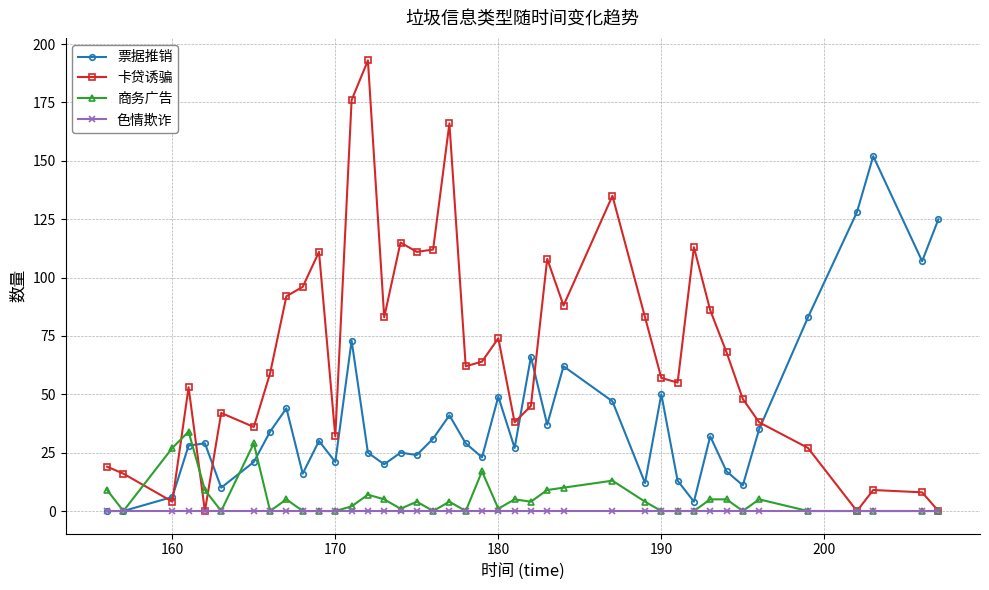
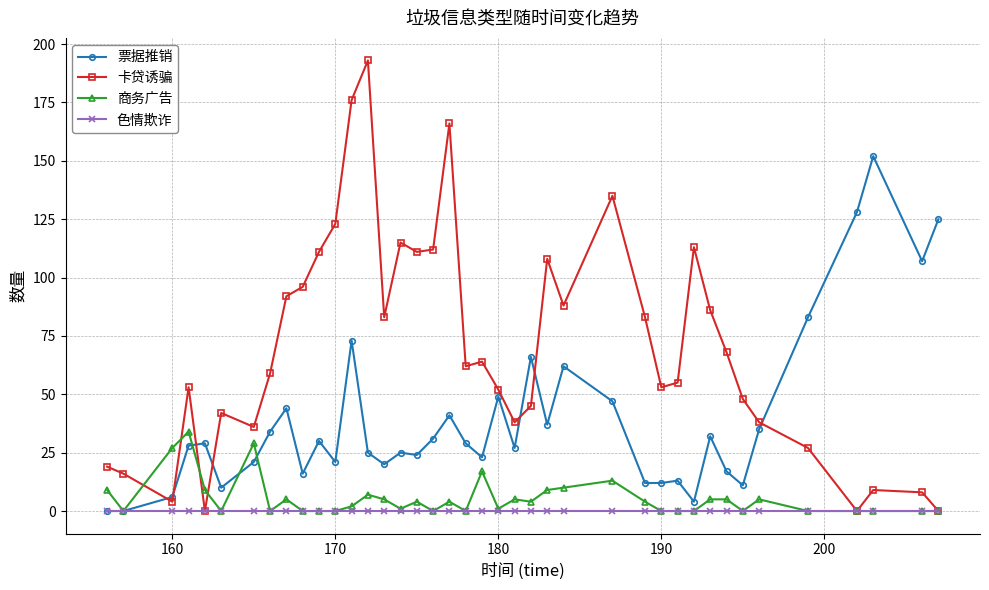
  {
    "票据推销": {
      "160": 6,
      "170": 21,
      "180": 49,
-     "190": 50
+     "190": 12
    },
    "卡贷诱骗": {
      "160": 4,
-     "170": 32,
-     "180": 74,
-     "190": 57
+     "170": 123,
+     "180": 52,
+     "190": 53
    },
    "商务广告": {
      "160": 27
    },
    "色情欺诈": {
      "160": 0
    }
  }
